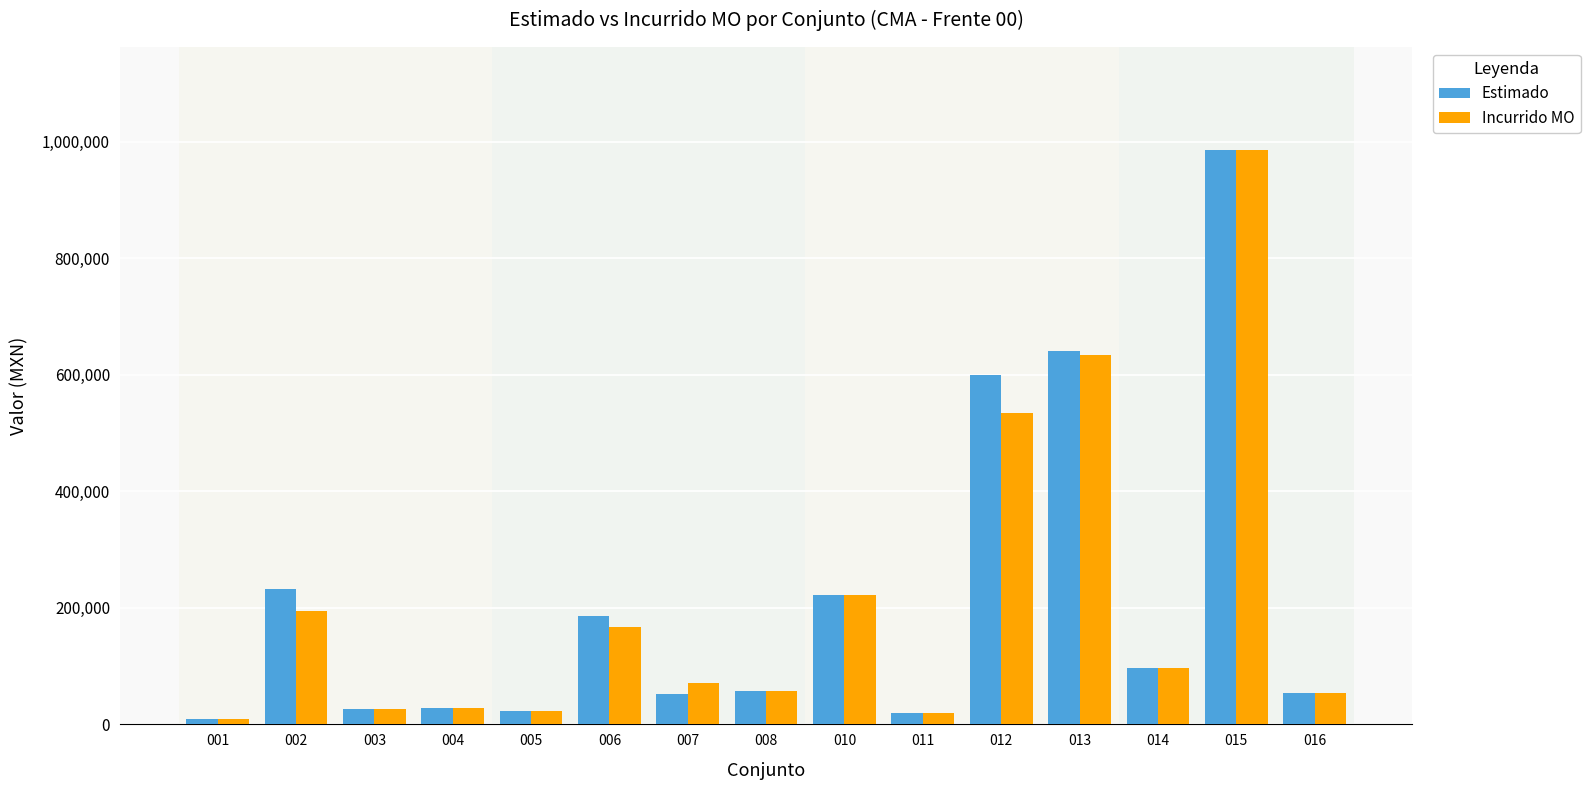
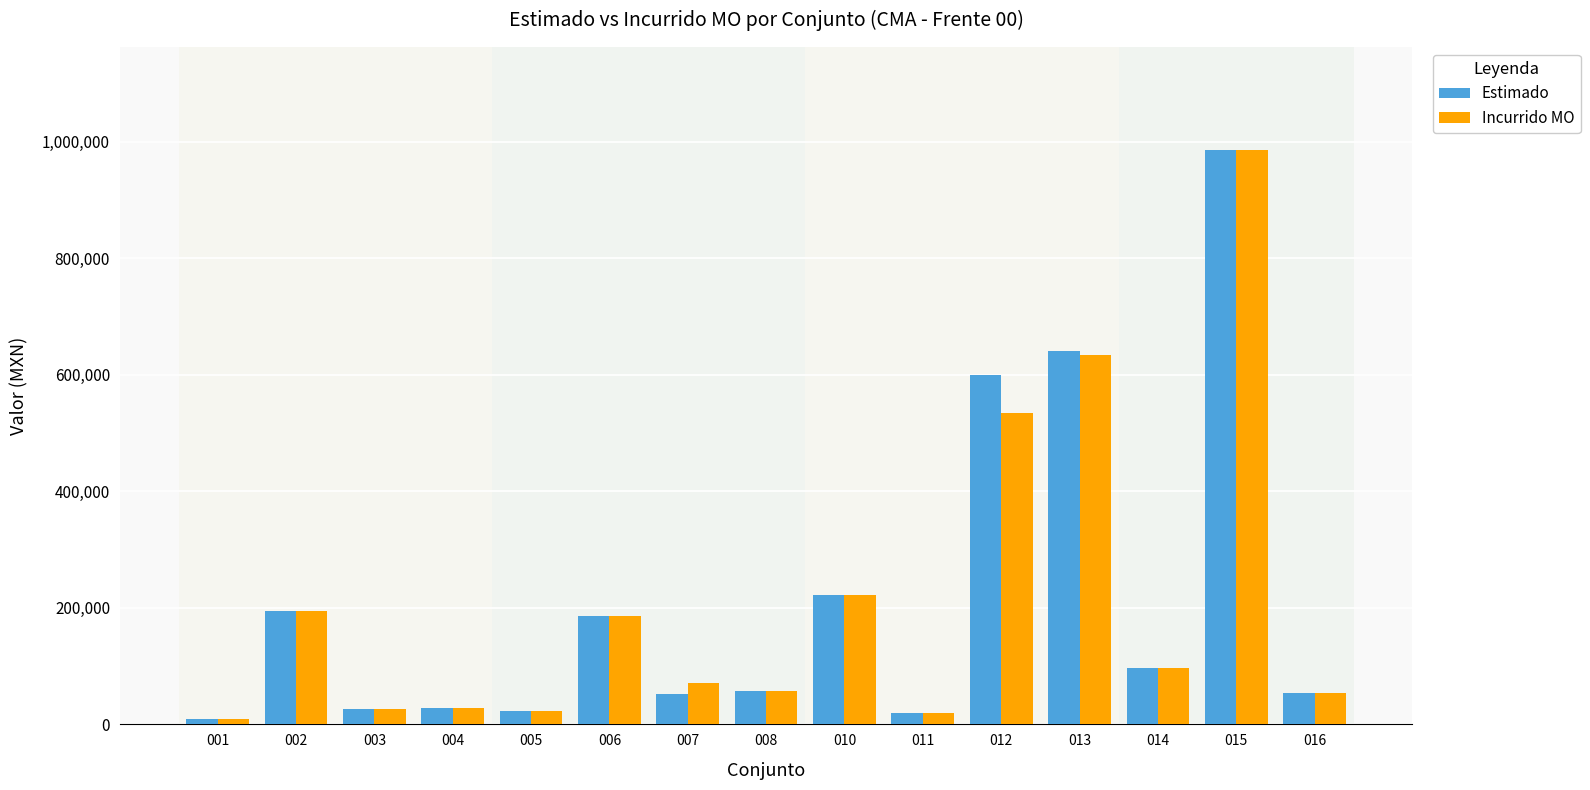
  {
    "Estimado": {
      "001": "10,000",
-     "002": "230,000",
+     "002": "190,000",
      "003": "30,000",
      "004": "30,000",
      "005": "20,000",
      "006": "190,000",
      "007": "50,000",
      "008": "60,000",
      "010": "220,000",
      "011": "20,000",
      "012": "600,000",
      "013": "640,000",
      "014": "100,000",
      "015": "990,000",
      "016": "50,000"
    },
    "Incurrido MO": {
      "001": "10,000",
      "002": "190,000",
      "003": "30,000",
      "004": "30,000",
      "005": "20,000",
-     "006": "170,000",
+     "006": "190,000",
      "007": "70,000",
      "008": "60,000",
      "010": "220,000",
      "011": "20,000",
      "012": "530,000",
      "013": "630,000",
      "014": "100,000",
      "015": "990,000",
      "016": "50,000"
    }
  }
